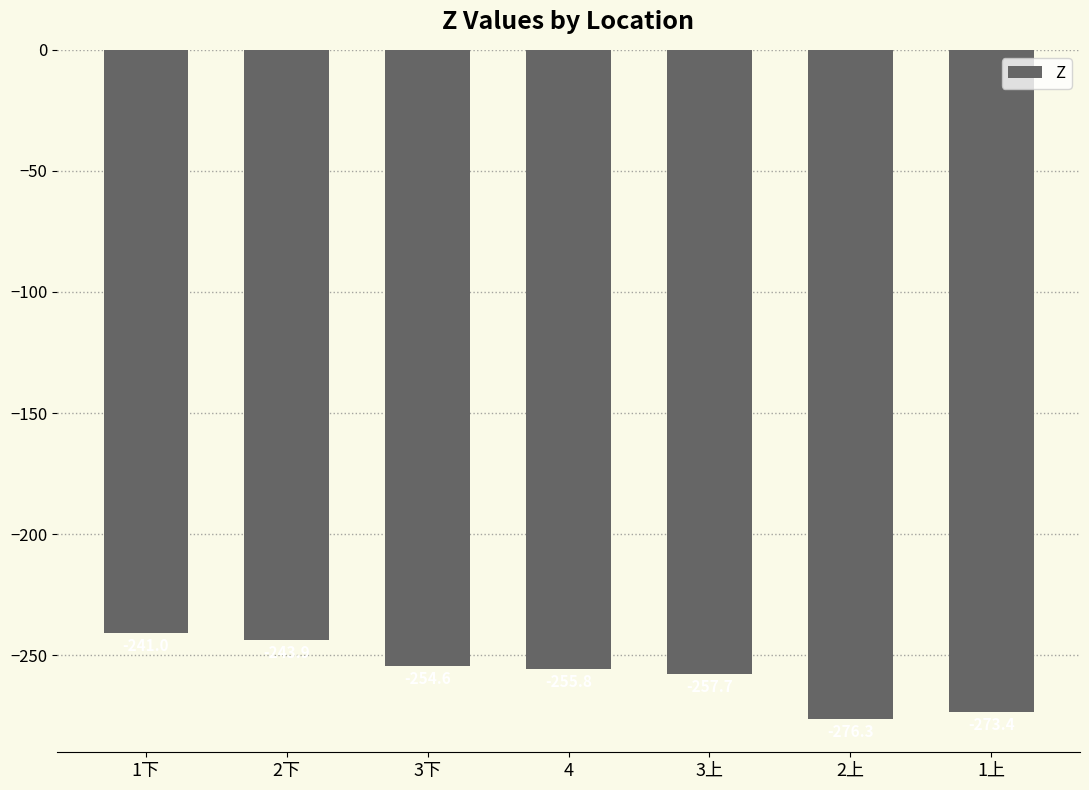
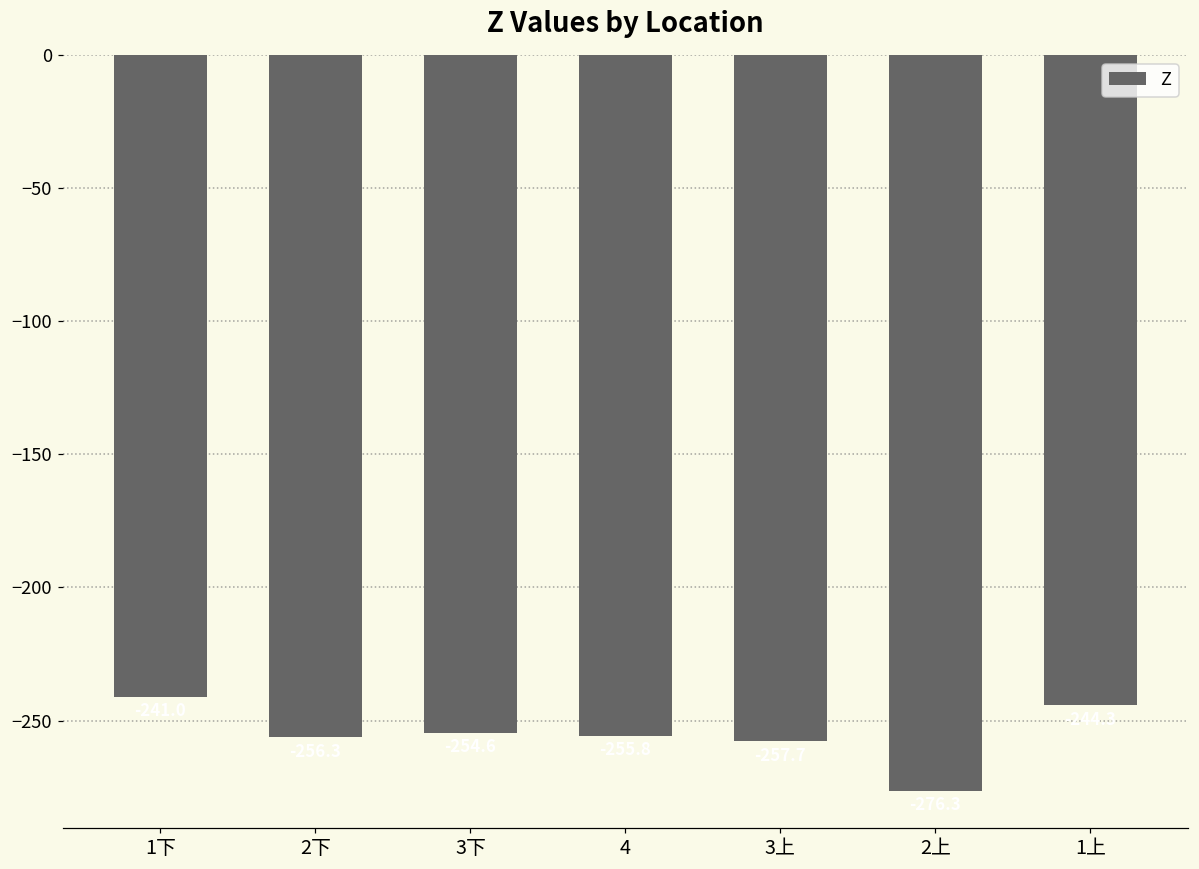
  {
    "1下": -241,
-   "2下": -244,
+   "2下": -256,
    "3下": -255,
    "4": -256,
    "3上": -258,
    "2上": -276,
-   "1上": -273
+   "1上": -244
  }
